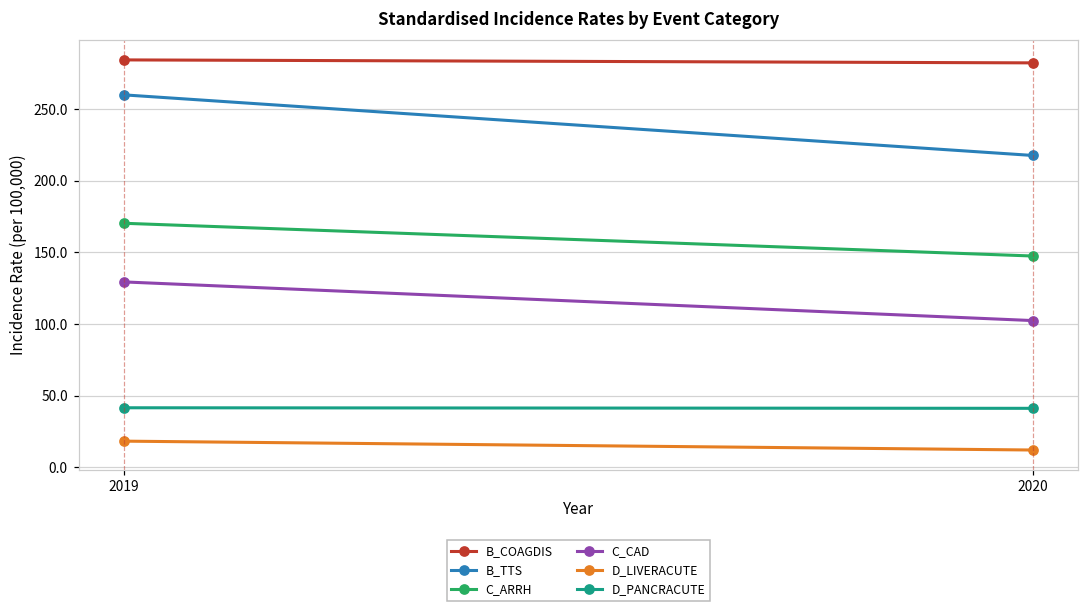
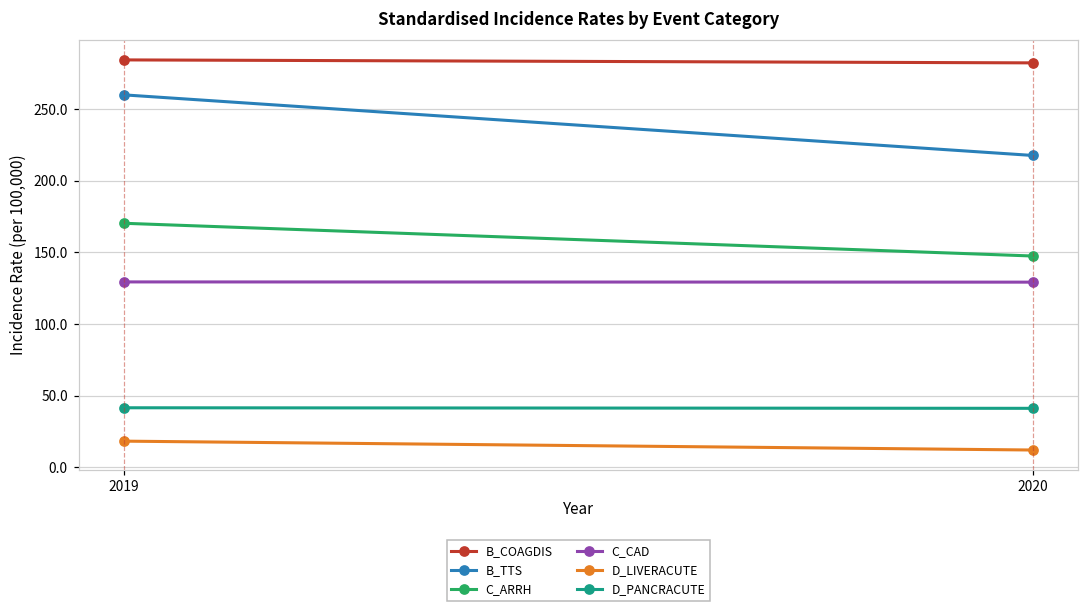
  {
    "B_COAGDIS": {
      "2019": 284,
      "2020": 282
    },
    "B_TTS": {
      "2019": 260,
      "2020": 218
    },
    "C_CAD": {
      "2019": 129,
-     "2020": 102
+     "2020": 129
    },
    "D_LIVERACUTE": {
      "2019": 18,
      "2020": 12
    }
  }
